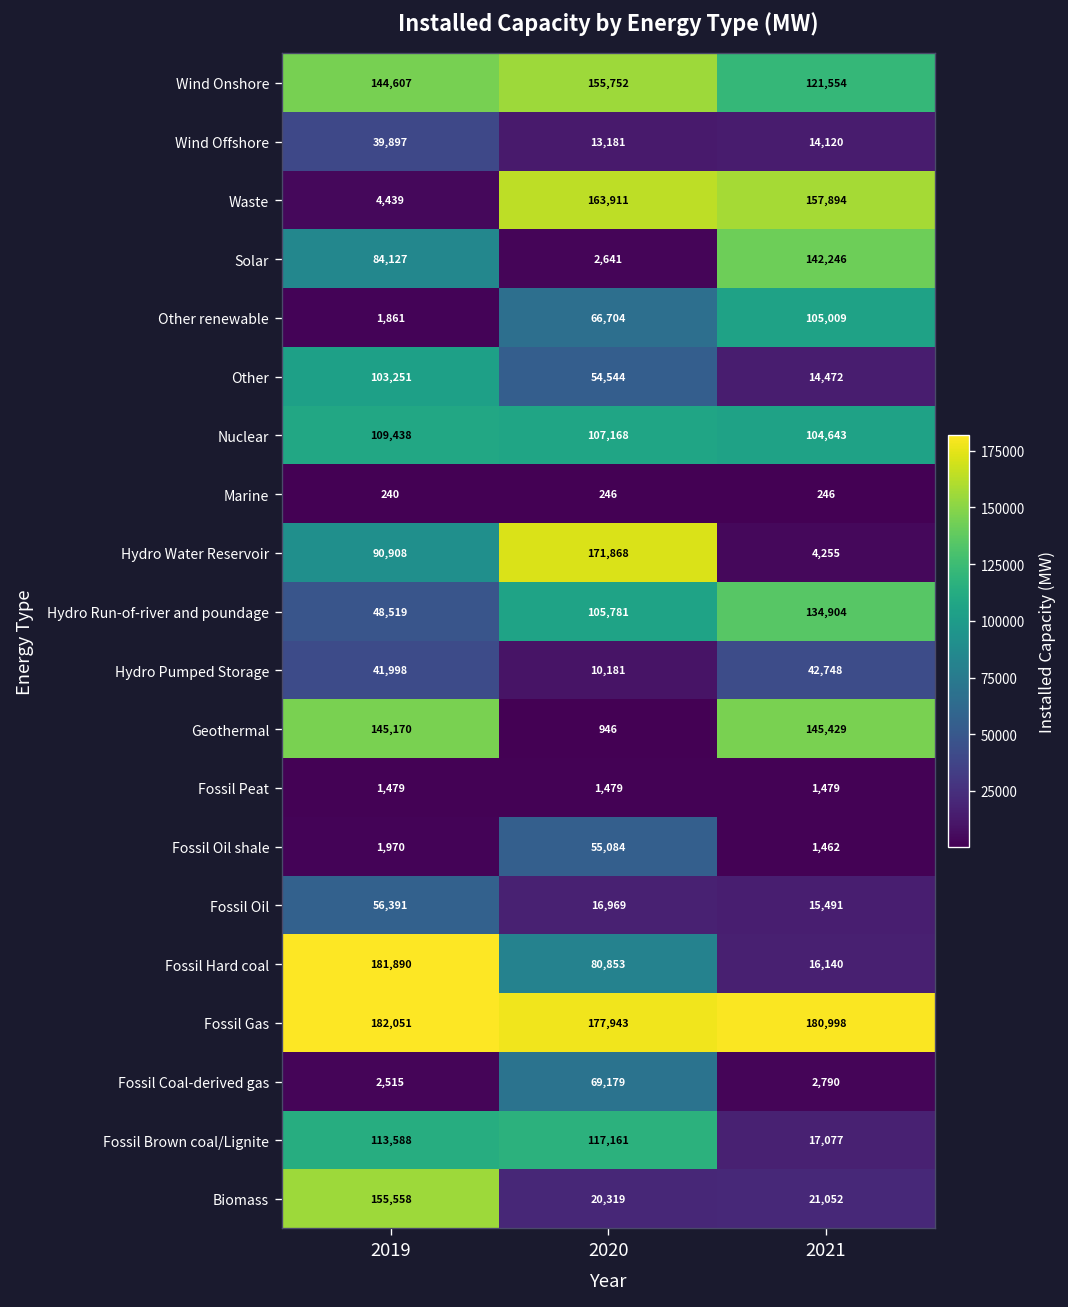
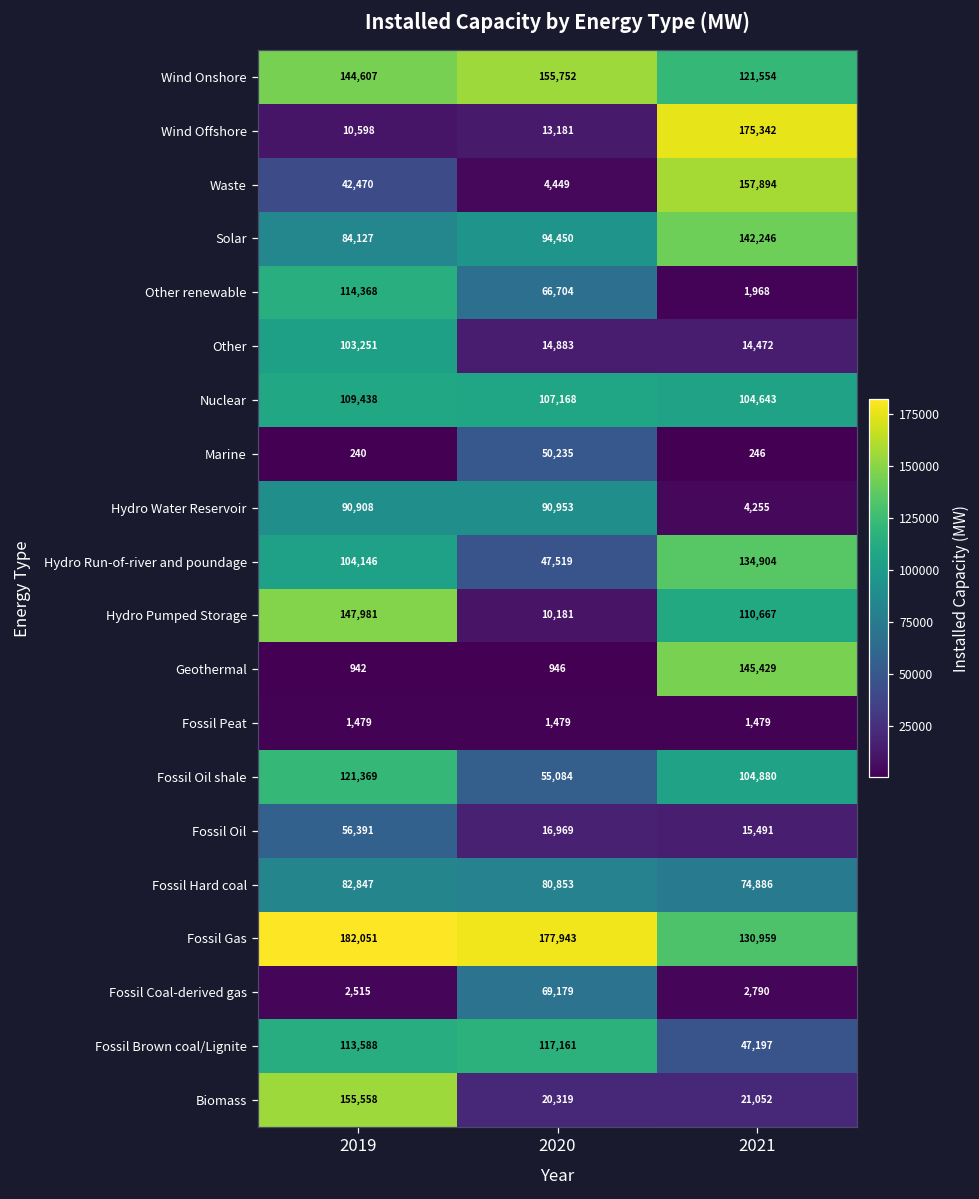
  {
    "Wind Onshore": {
      "2019": "144,607",
      "2020": "155,752",
      "2021": "121,554"
    },
    "Wind Offshore": {
-     "2019": "39,897",
+     "2019": "10,598",
      "2020": "13,181",
-     "2021": "14,120"
+     "2021": "175,342"
    },
    "Waste": {
-     "2019": "4,439",
-     "2020": "163,911",
+     "2019": "42,470",
+     "2020": "4,449",
      "2021": "157,894"
    },
    "Solar": {
      "2019": "84,127",
-     "2020": "2,641",
+     "2020": "94,450",
      "2021": "142,246"
    },
    "Other renewable": {
-     "2019": "1,861",
+     "2019": "114,368",
      "2020": "66,704",
-     "2021": "105,009"
+     "2021": "1,968"
    },
    "Other": {
      "2019": "103,251",
-     "2020": "54,544",
+     "2020": "14,883",
      "2021": "14,472"
    },
    "Nuclear": {
      "2019": "109,438",
      "2020": "107,168",
      "2021": "104,643"
    },
    "Marine": {
      "2019": "240",
-     "2020": "246",
+     "2020": "50,235",
      "2021": "246"
    },
    "Hydro Water Reservoir": {
      "2019": "90,908",
-     "2020": "171,868",
+     "2020": "90,953",
      "2021": "4,255"
    },
    "Hydro Run-of-river and poundage": {
-     "2019": "48,519",
-     "2020": "105,781",
+     "2019": "104,146",
+     "2020": "47,519",
      "2021": "134,904"
    },
    "Hydro Pumped Storage": {
-     "2019": "41,998",
+     "2019": "147,981",
      "2020": "10,181",
-     "2021": "42,748"
+     "2021": "110,667"
    },
    "Geothermal": {
-     "2019": "145,170",
+     "2019": "942",
      "2020": "946",
      "2021": "145,429"
    },
    "Fossil Peat": {
      "2019": "1,479",
      "2020": "1,479",
      "2021": "1,479"
    },
    "Fossil Oil shale": {
-     "2019": "1,970",
+     "2019": "121,369",
      "2020": "55,084",
-     "2021": "1,462"
+     "2021": "104,880"
    },
    "Fossil Oil": {
      "2019": "56,391",
      "2020": "16,969",
      "2021": "15,491"
    },
    "Fossil Hard coal": {
-     "2019": "181,890",
+     "2019": "82,847",
      "2020": "80,853",
-     "2021": "16,140"
+     "2021": "74,886"
    },
    "Fossil Gas": {
      "2019": "182,051",
      "2020": "177,943",
-     "2021": "180,998"
+     "2021": "130,959"
    },
    "Fossil Coal-derived gas": {
      "2019": "2,515",
      "2020": "69,179",
      "2021": "2,790"
    },
    "Fossil Brown coal/Lignite": {
      "2019": "113,588",
      "2020": "117,161",
-     "2021": "17,077"
+     "2021": "47,197"
    },
    "Biomass": {
      "2019": "155,558",
      "2020": "20,319",
      "2021": "21,052"
    }
  }
